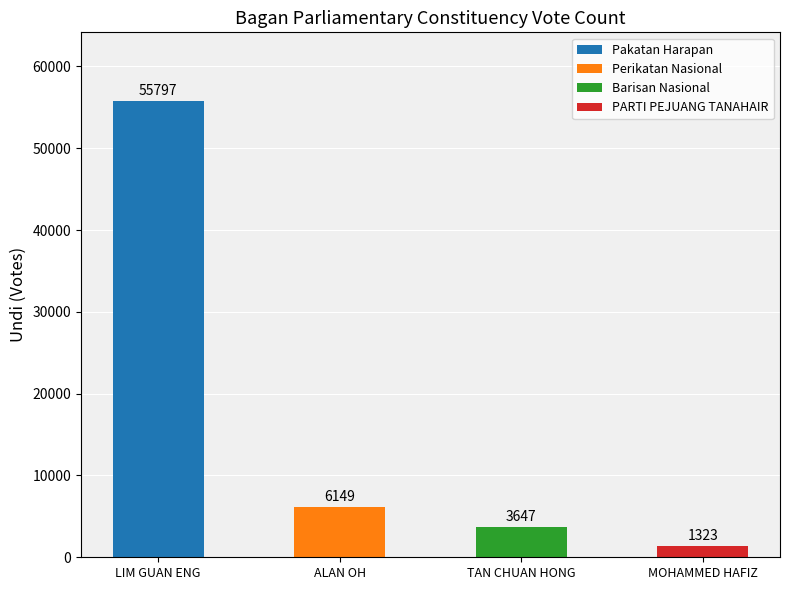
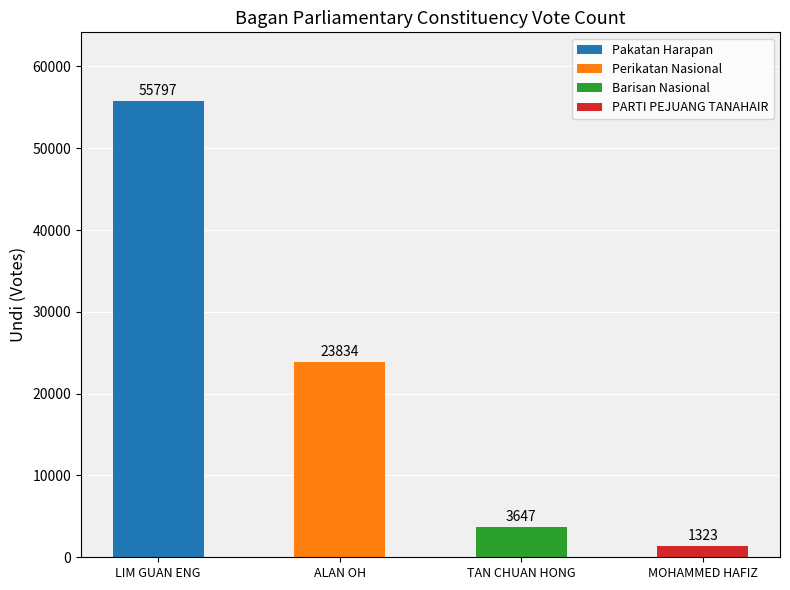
  {
    "LIM GUAN ENG": 55797,
-   "ALAN OH": 6149,
+   "ALAN OH": 23834,
    "TAN CHUAN HONG": 3647,
    "MOHAMMED HAFIZ": 1323
  }
